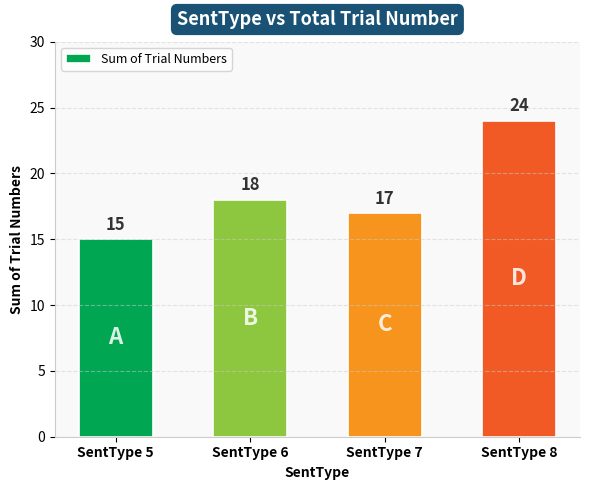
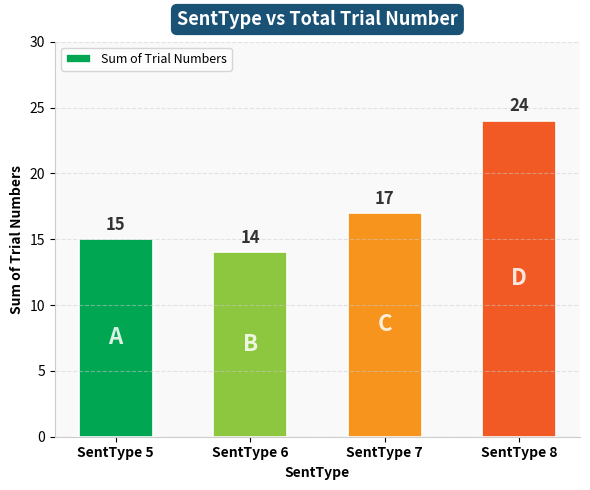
  {
    "SentType 5": 15,
-   "SentType 6": 18,
+   "SentType 6": 14,
    "SentType 7": 17,
    "SentType 8": 24
  }
